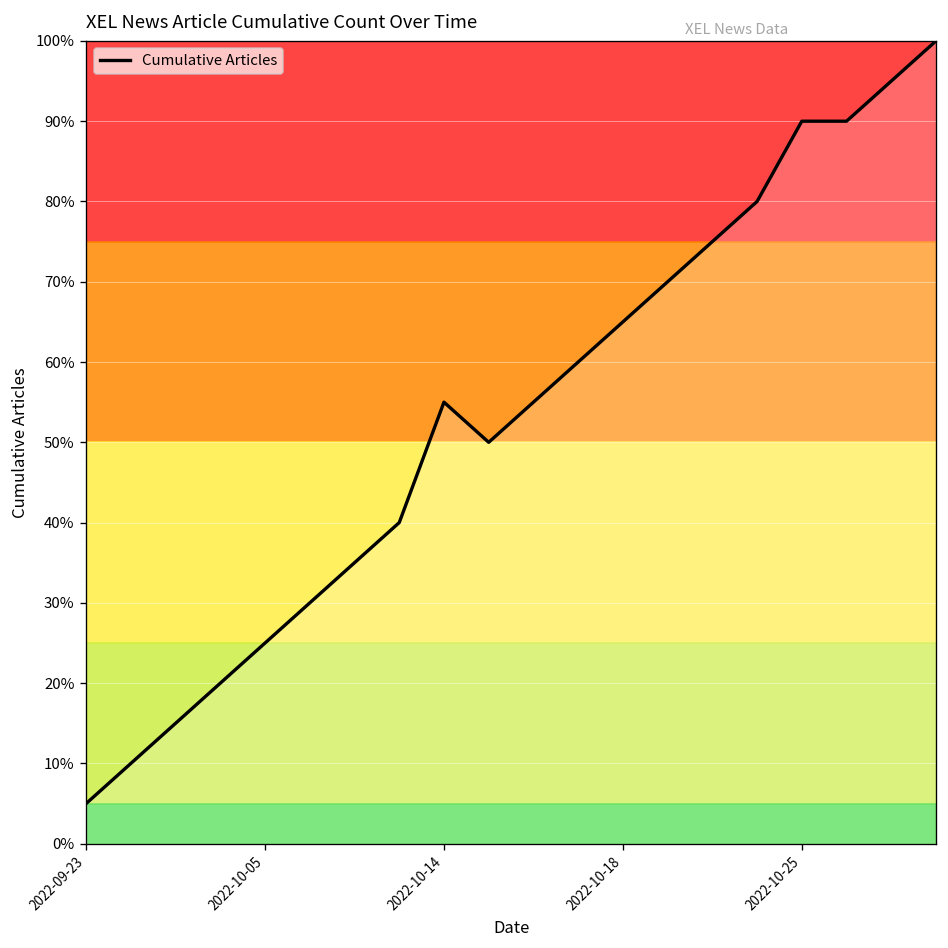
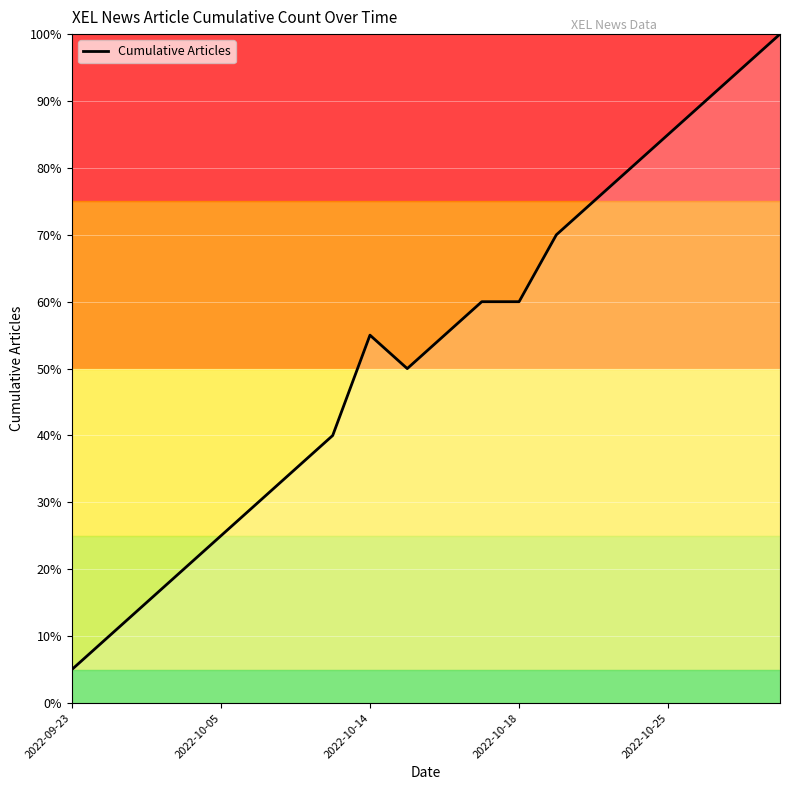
  {
    "2022-09-23": "5%",
    "2022-10-05": "25%",
    "2022-10-14": "55%",
-   "2022-10-18": "65%",
-   "2022-10-25": "90%"
+   "2022-10-18": "60%",
+   "2022-10-25": "85%"
  }
